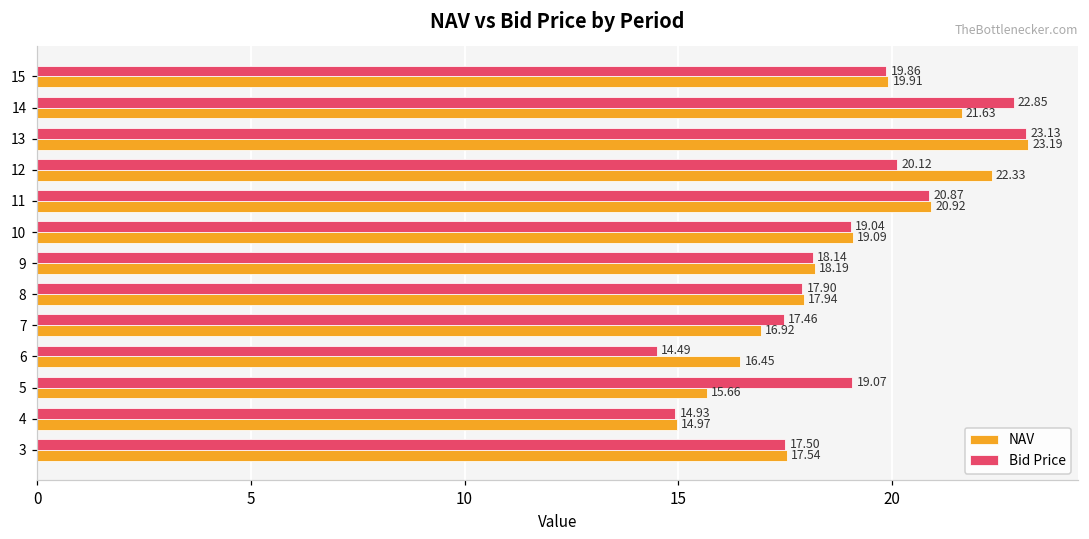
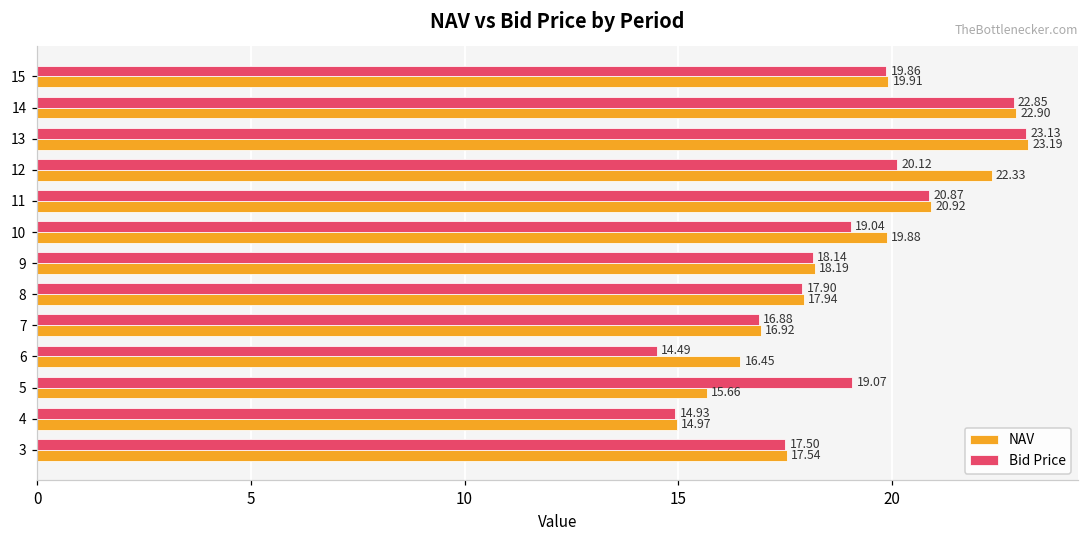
  {
    "NAV": {
      "15": 19.91,
-     "14": 21.63,
+     "14": 22.90,
      "13": 23.19,
      "12": 22.33,
      "11": 20.92,
-     "10": 19.09,
+     "10": 19.88,
      "9": 18.19,
      "8": 17.94,
      "7": 16.92,
      "6": 16.45,
      "5": 15.66,
      "4": 14.97,
      "3": 17.54
    },
    "Bid Price": {
      "15": 19.86,
      "14": 22.85,
      "13": 23.13,
      "12": 20.12,
      "11": 20.87,
      "10": 19.04,
      "9": 18.14,
      "8": 17.90,
-     "7": 17.46,
+     "7": 16.88,
      "6": 14.49,
      "5": 19.07,
      "4": 14.93,
      "3": 17.50
    }
  }
